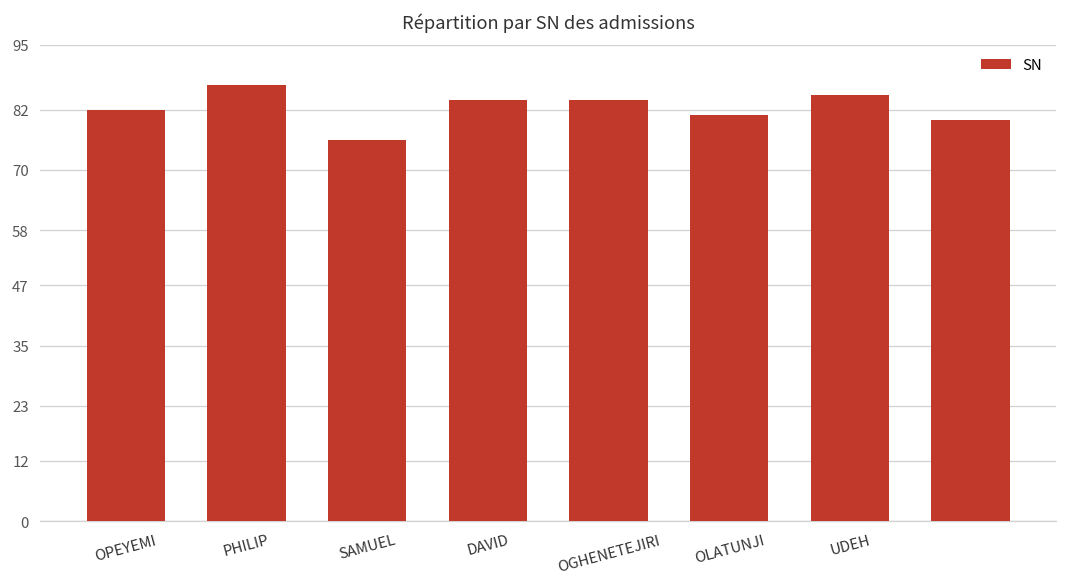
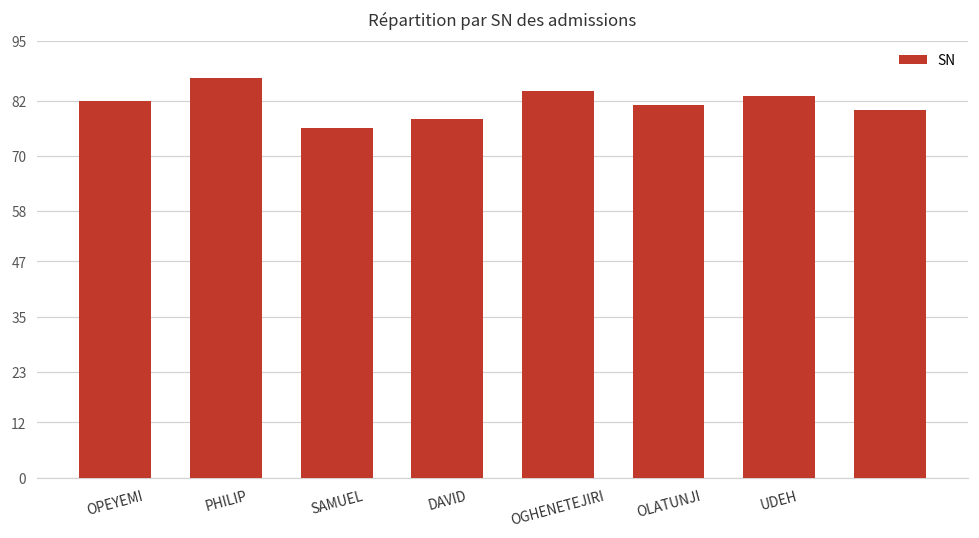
  {
    "OPEYEMI": 82,
    "PHILIP": 87,
    "SAMUEL": 76,
-   "DAVID": 84,
+   "DAVID": 78,
    "OGHENETEJIRI": 84,
    "OLATUNJI": 81,
-   "UDEH": 85
+   "UDEH": 83
  }
